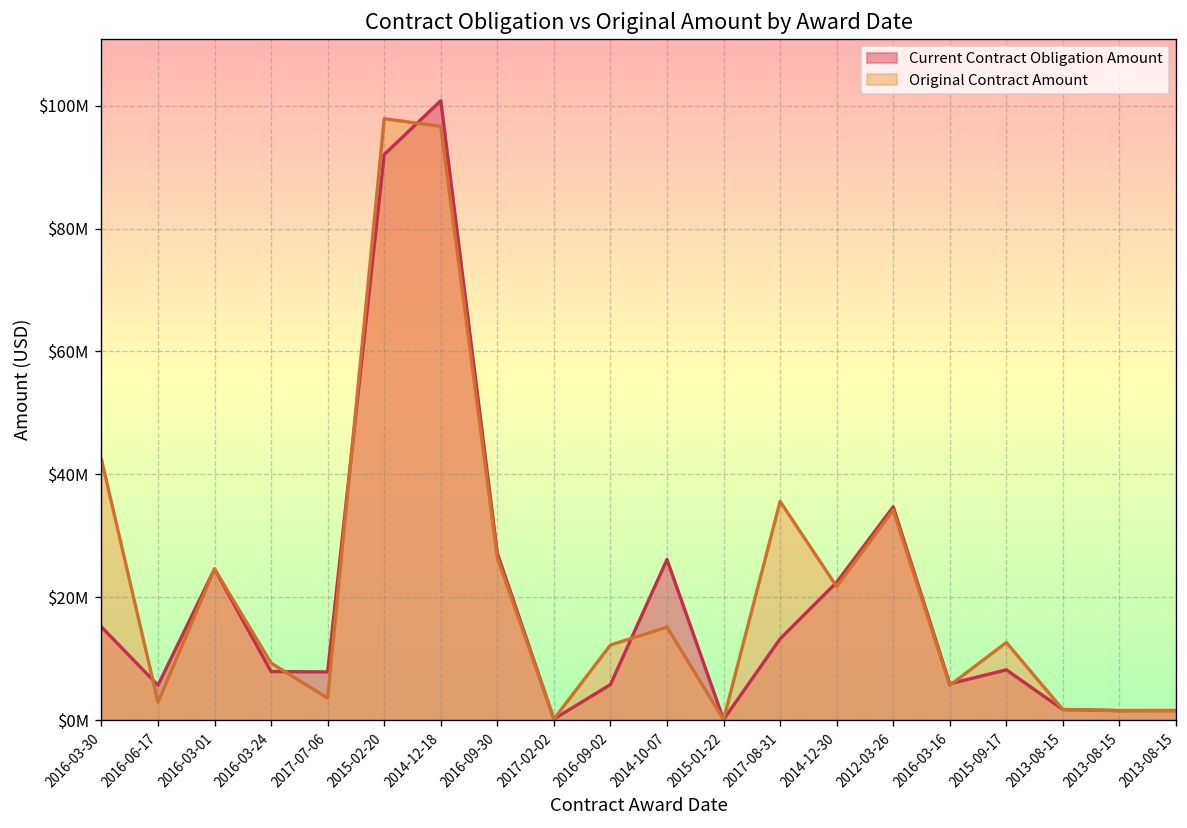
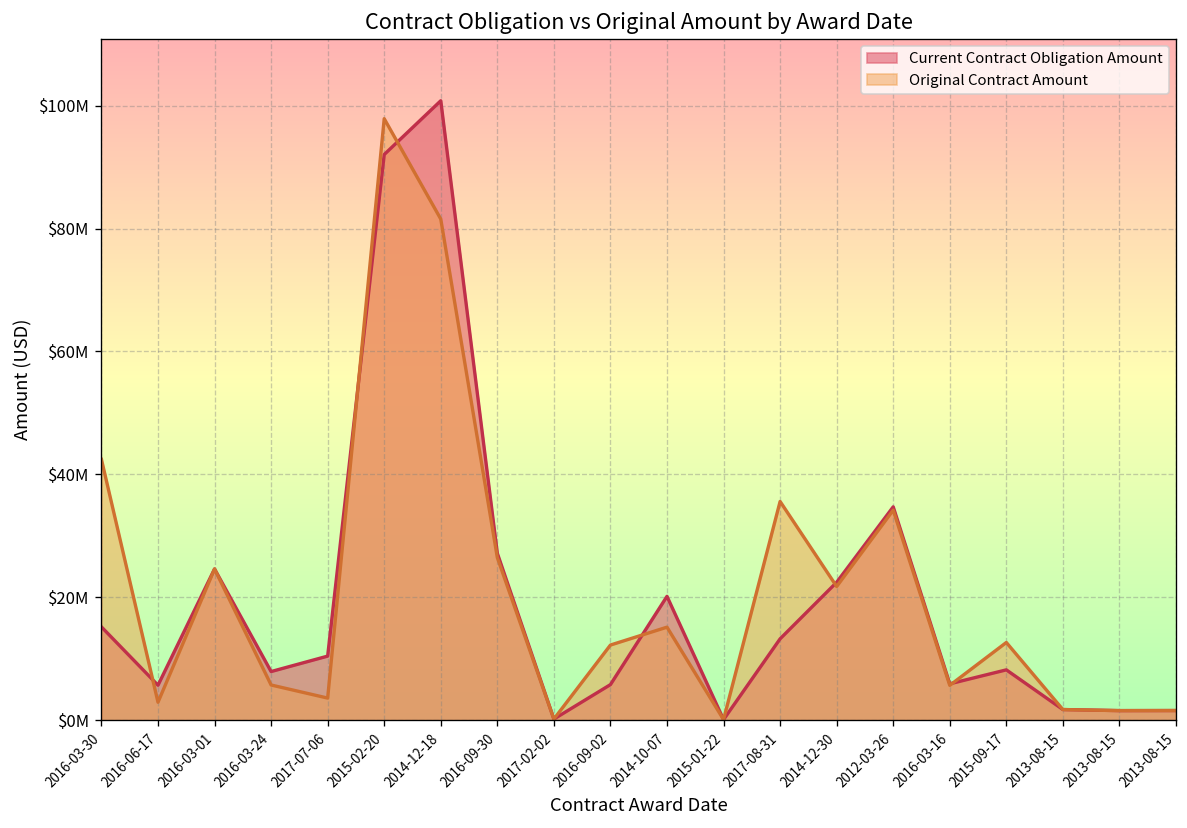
  {
    "Current Contract Obligation Amount": {
      "2016-03-30": "$15000000",
      "2016-06-17": "$6000000",
      "2016-03-24": "$8000000",
-     "2017-07-06": "$8000000",
+     "2017-07-06": "$10000000",
      "2015-02-20": "$92000000",
      "2014-12-18": "$101000000",
      "2016-09-30": "$27000000",
      "2016-09-02": "$6000000",
-     "2014-10-07": "$26000000",
+     "2014-10-07": "$20000000",
      "2017-08-31": "$13000000",
      "2014-12-30": "$22000000",
      "2012-03-26": "$35000000",
      "2015-09-17": "$8000000"
    },
    "Original Contract Amount": {
      "2016-03-30": "$42000000",
      "2016-06-17": "$3000000",
-     "2016-03-24": "$9000000",
+     "2016-03-24": "$6000000",
      "2017-07-06": "$4000000",
      "2015-02-20": "$98000000",
-     "2014-12-18": "$97000000",
+     "2014-12-18": "$82000000",
      "2016-09-30": "$26000000",
      "2016-09-02": "$12000000",
      "2014-10-07": "$15000000",
      "2017-08-31": "$36000000",
      "2014-12-30": "$22000000",
      "2012-03-26": "$34000000",
      "2015-09-17": "$13000000"
    }
  }
